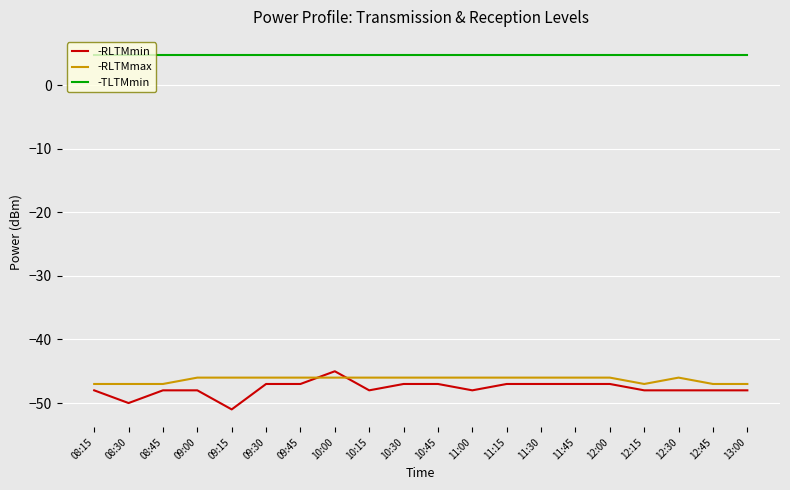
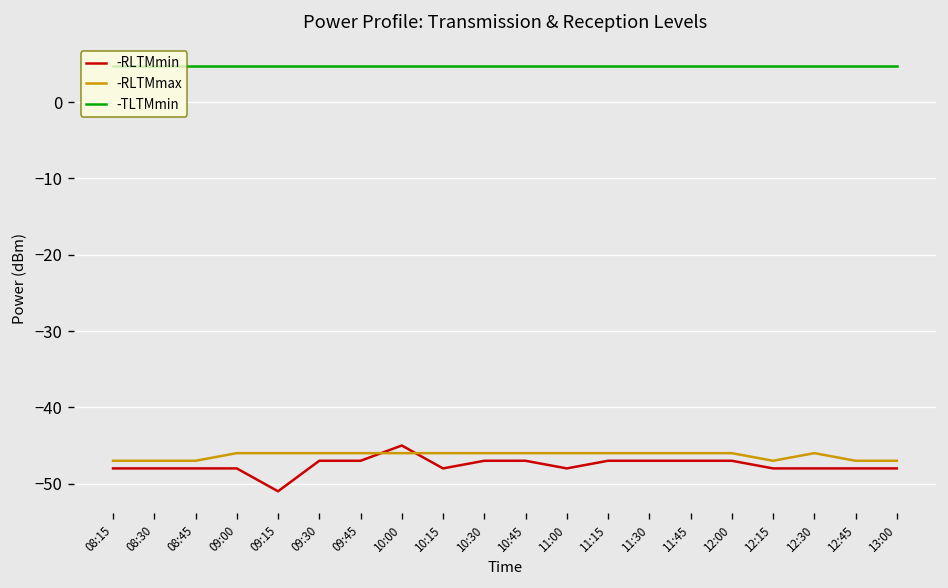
  {
    "-RLTMmin": {
      "08:15": -48,
-     "08:30": -50,
+     "08:30": -48,
      "08:45": -48,
      "09:00": -48,
      "09:15": -51,
      "09:30": -47,
      "09:45": -47,
      "10:00": -45,
      "10:15": -48,
      "10:30": -47,
      "10:45": -47,
      "11:00": -48,
      "11:15": -47,
      "11:30": -47,
      "11:45": -47,
      "12:00": -47,
      "12:15": -48,
      "12:30": -48,
      "12:45": -48,
      "13:00": -48
    },
    "-RLTMmax": {
      "08:15": -47,
      "08:30": -47,
      "08:45": -47,
      "09:00": -46,
      "09:15": -46,
      "09:30": -46,
      "09:45": -46,
      "10:00": -46,
      "10:15": -46,
      "10:30": -46,
      "10:45": -46,
      "11:00": -46,
      "11:15": -46,
      "11:30": -46,
      "11:45": -46,
      "12:00": -46,
      "12:15": -47,
      "12:30": -46,
      "12:45": -47,
      "13:00": -47
    },
    "-TLTMmin": {
      "08:45": 5,
      "09:00": 5,
      "09:15": 5,
      "09:30": 5,
      "09:45": 5,
      "10:00": 5,
      "10:15": 5,
      "10:30": 5,
      "10:45": 5,
      "11:00": 5,
      "11:15": 5,
      "11:30": 5,
      "11:45": 5,
      "12:00": 5,
      "12:15": 5,
      "12:30": 5,
      "12:45": 5,
      "13:00": 5
    }
  }
